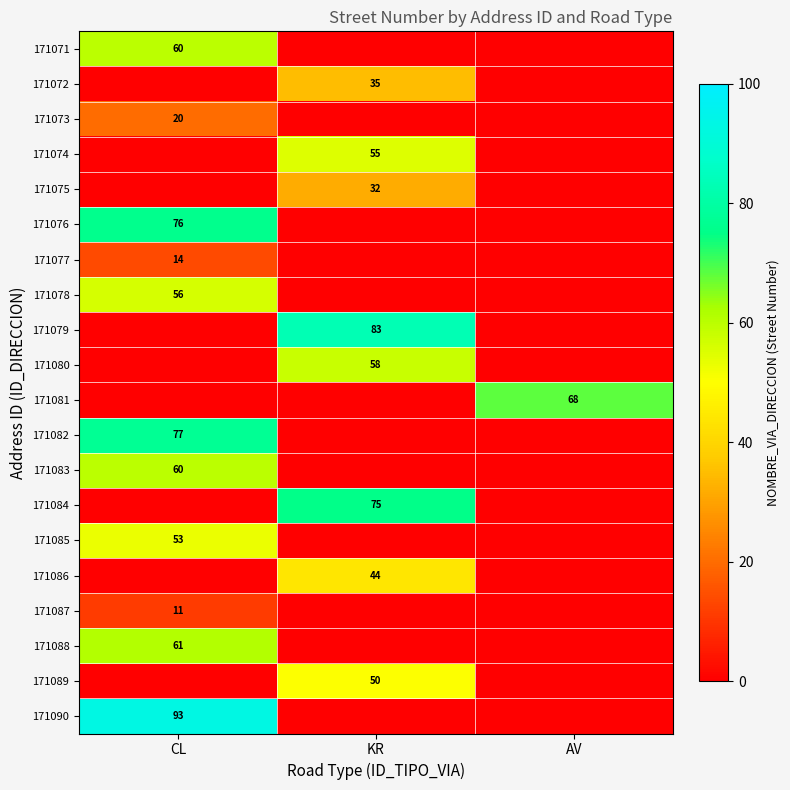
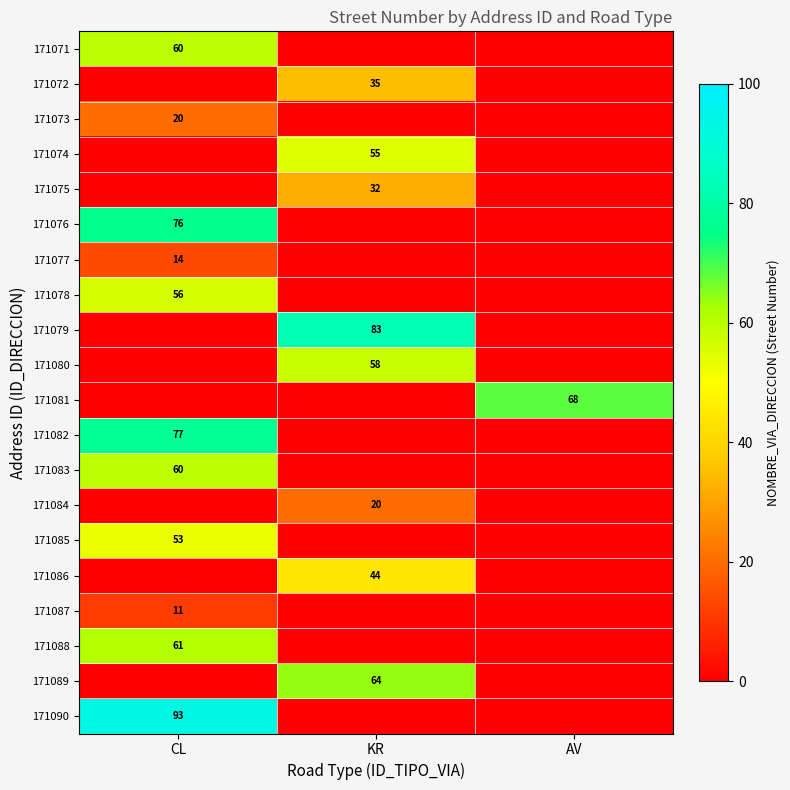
  {
    "171071": {
      "CL": 60
    },
    "171072": {
      "KR": 35
    },
    "171073": {
      "CL": 20
    },
    "171074": {
      "KR": 55
    },
    "171075": {
      "KR": 32
    },
    "171076": {
      "CL": 76
    },
    "171077": {
      "CL": 14
    },
    "171078": {
      "CL": 56
    },
    "171079": {
      "KR": 83
    },
    "171080": {
      "KR": 58
    },
    "171081": {
      "AV": 68
    },
    "171082": {
      "CL": 77
    },
    "171083": {
      "CL": 60
    },
    "171084": {
-     "KR": 75
+     "KR": 20
    },
    "171085": {
      "CL": 53
    },
    "171086": {
      "KR": 44
    },
    "171087": {
      "CL": 11
    },
    "171088": {
      "CL": 61
    },
    "171089": {
-     "KR": 50
+     "KR": 64
    },
    "171090": {
      "CL": 93
    }
  }
